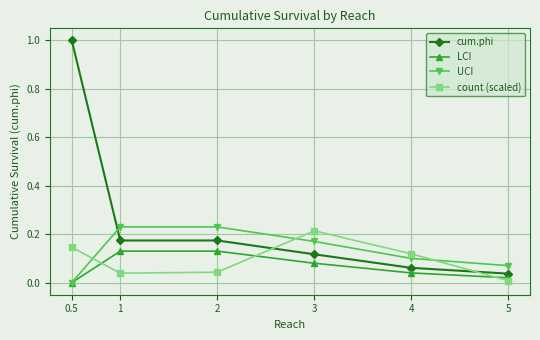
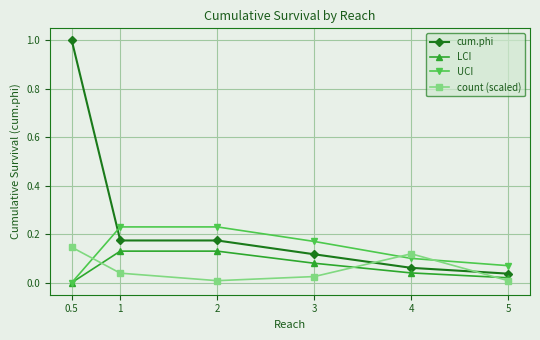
  {
    "count (scaled)": {
      "0.5": 0.15,
      "1": 0.04,
-     "2": 0.04,
-     "3": 0.21,
+     "2": 0.01,
+     "3": 0.03,
      "4": 0.12,
      "5": 0.01
    }
  }
